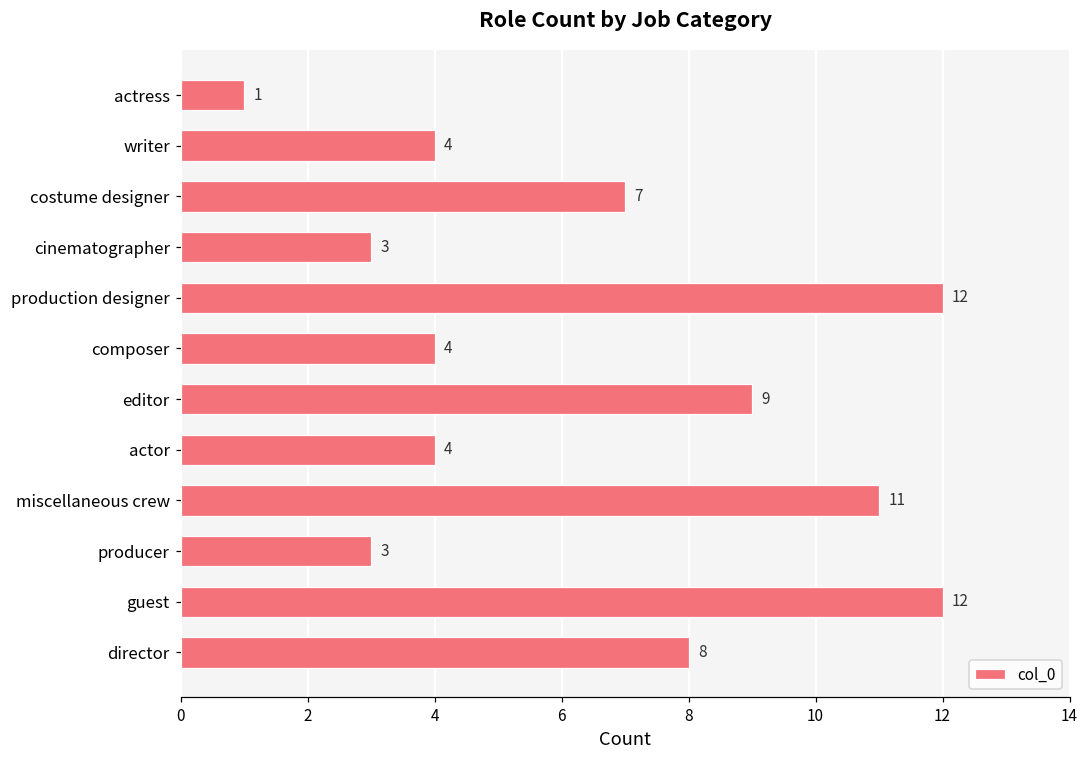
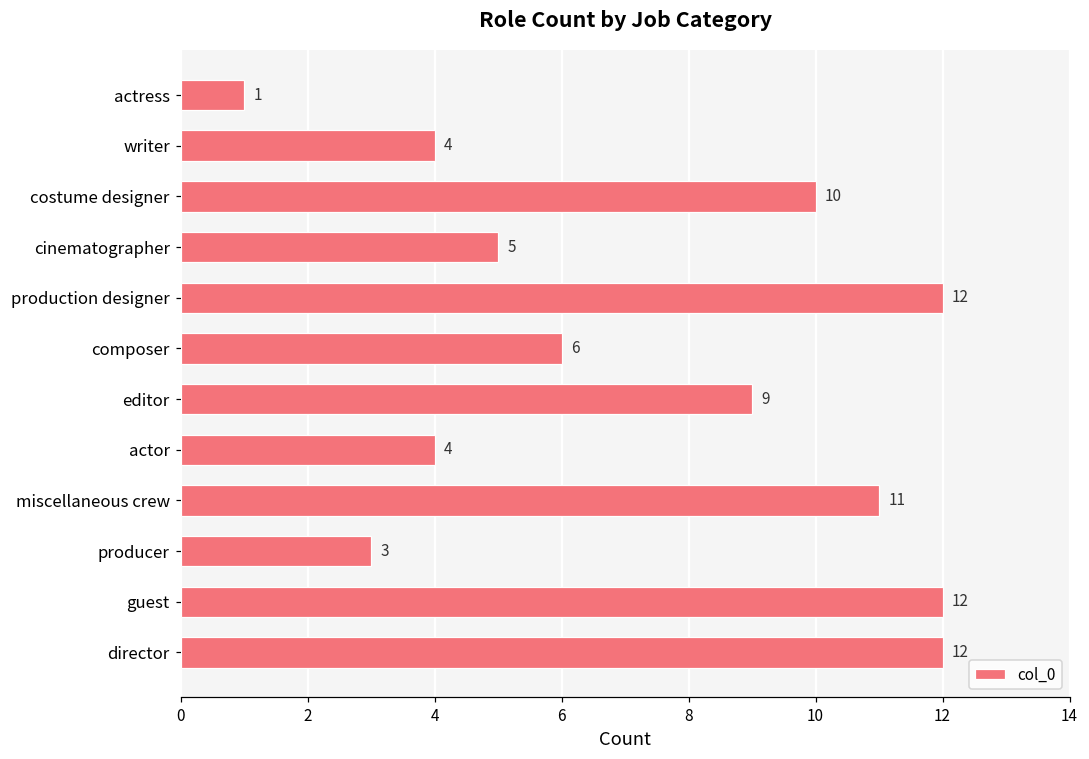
  {
    "actress": 1,
    "writer": 4,
-   "costume designer": 7,
-   "cinematographer": 3,
+   "costume designer": 10,
+   "cinematographer": 5,
    "production designer": 12,
-   "composer": 4,
+   "composer": 6,
    "editor": 9,
    "actor": 4,
    "miscellaneous crew": 11,
    "producer": 3,
    "guest": 12,
-   "director": 8
+   "director": 12
  }
